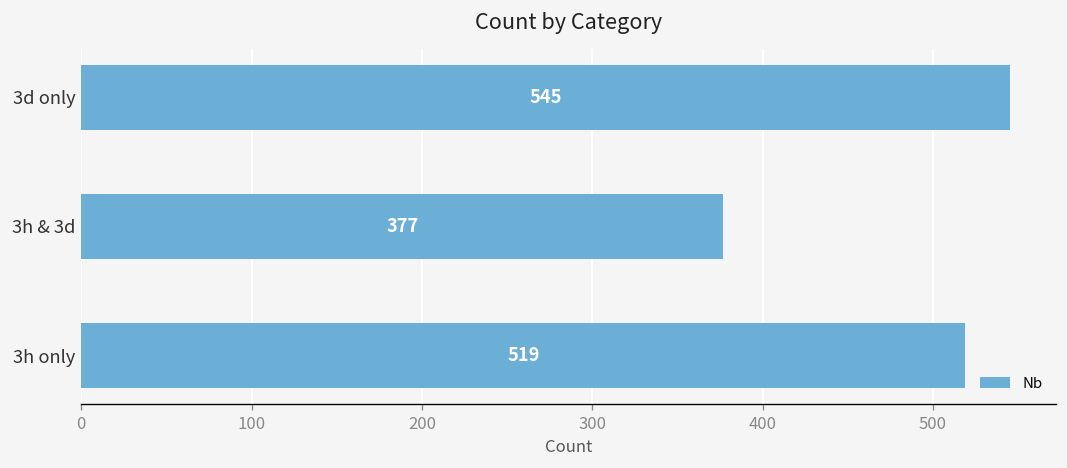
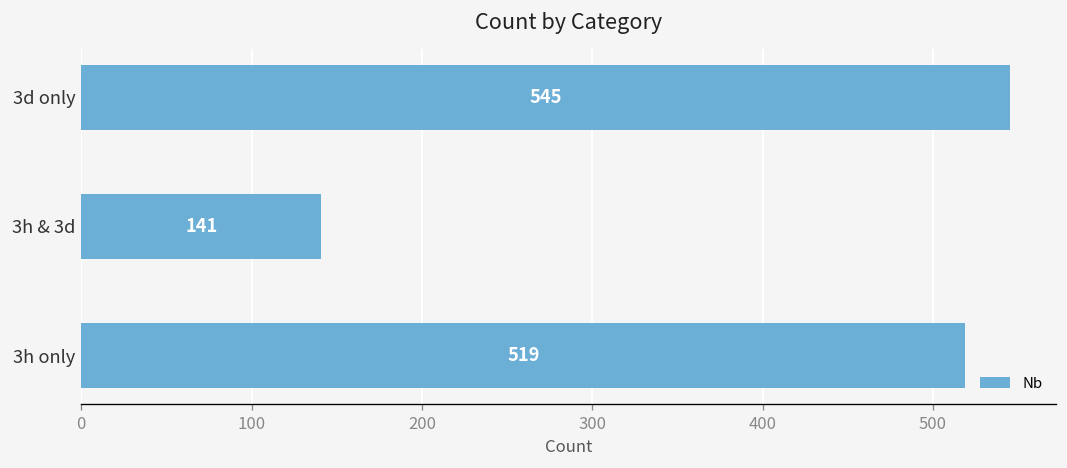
  {
    "3d only": 545,
-   "3h & 3d": 377,
+   "3h & 3d": 141,
    "3h only": 519
  }
